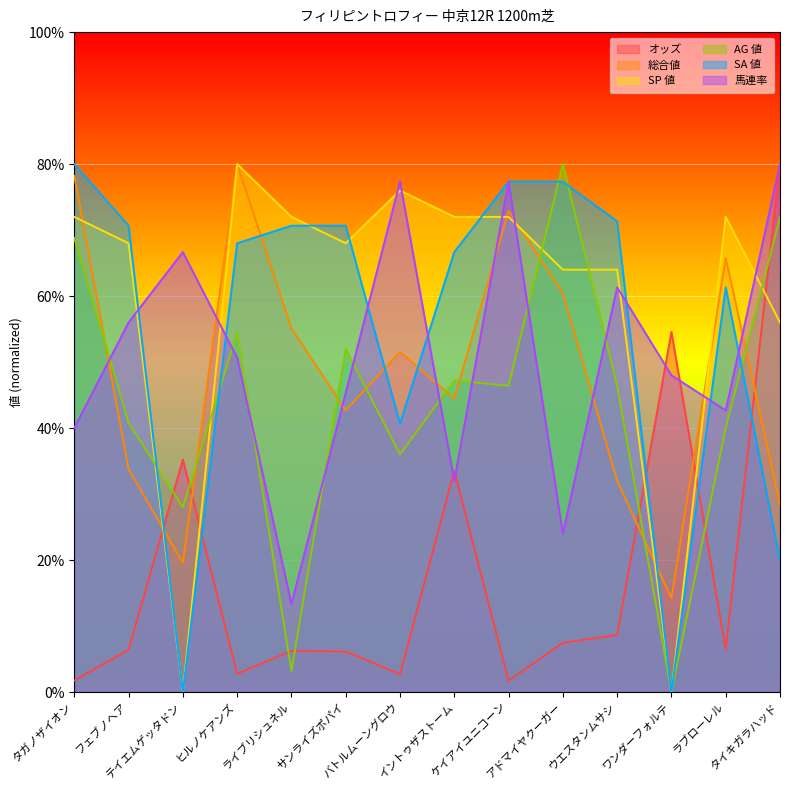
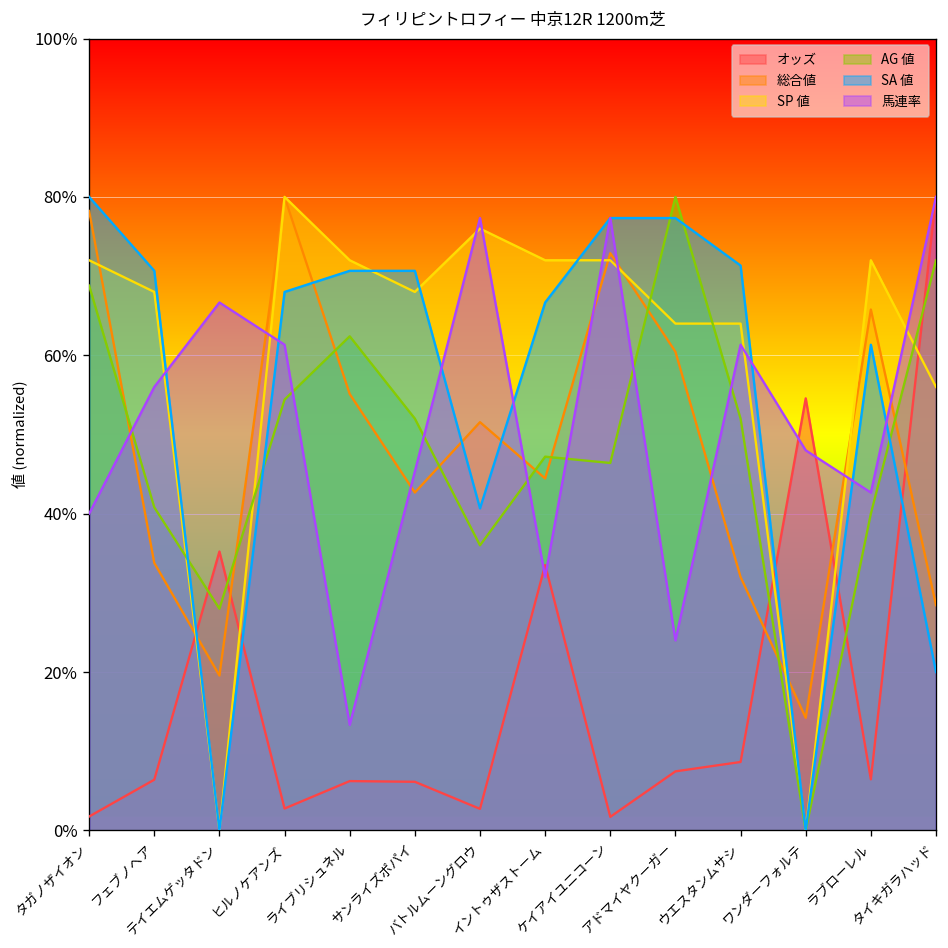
  {
    "オッズ": {
      "タガノザイオン": "2%",
      "フェブノヘア": "6%",
      "テイエムゲッタドン": "35%",
      "ヒルノケアンズ": "3%",
      "ライブリシュネル": "6%",
      "サンライズポパイ": "6%",
      "バトルムーングロウ": "3%",
      "イントゥザストーム": "34%",
      "ケイアイユニコーン": "2%",
      "アドマイヤクーガー": "7%",
      "ウエスタンムサシ": "9%",
      "ワンダーフォルテ": "55%",
      "ラブローレル": "6%"
    },
    "AG 値": {
      "タガノザイオン": "69%",
      "フェブノヘア": "41%",
      "テイエムゲッタドン": "28%",
      "ヒルノケアンズ": "54%",
-     "ライブリシュネル": "3%",
+     "ライブリシュネル": "62%",
      "サンライズポパイ": "52%",
      "バトルムーングロウ": "36%",
      "イントゥザストーム": "47%",
      "ケイアイユニコーン": "46%",
      "アドマイヤクーガー": "80%",
-     "ウエスタンムサシ": "46%",
+     "ウエスタンムサシ": "52%",
      "ラブローレル": "40%",
      "タイキガラハッド": "72%"
    },
    "SA 値": {
      "タガノザイオン": "80%",
      "フェブノヘア": "71%",
      "ヒルノケアンズ": "68%",
      "ライブリシュネル": "71%",
      "サンライズポパイ": "71%",
      "バトルムーングロウ": "41%",
      "イントゥザストーム": "67%",
      "アドマイヤクーガー": "77%",
      "ウエスタンムサシ": "71%",
      "ラブローレル": "61%",
      "タイキガラハッド": "20%"
    },
    "馬連率": {
      "タガノザイオン": "40%",
      "フェブノヘア": "56%",
      "テイエムゲッタドン": "67%",
-     "ヒルノケアンズ": "51%",
+     "ヒルノケアンズ": "61%",
      "ライブリシュネル": "13%",
      "サンライズポパイ": "45%",
      "バトルムーングロウ": "77%",
      "イントゥザストーム": "32%",
      "アドマイヤクーガー": "24%",
      "ウエスタンムサシ": "61%",
      "ワンダーフォルテ": "48%",
      "ラブローレル": "43%"
    }
  }
